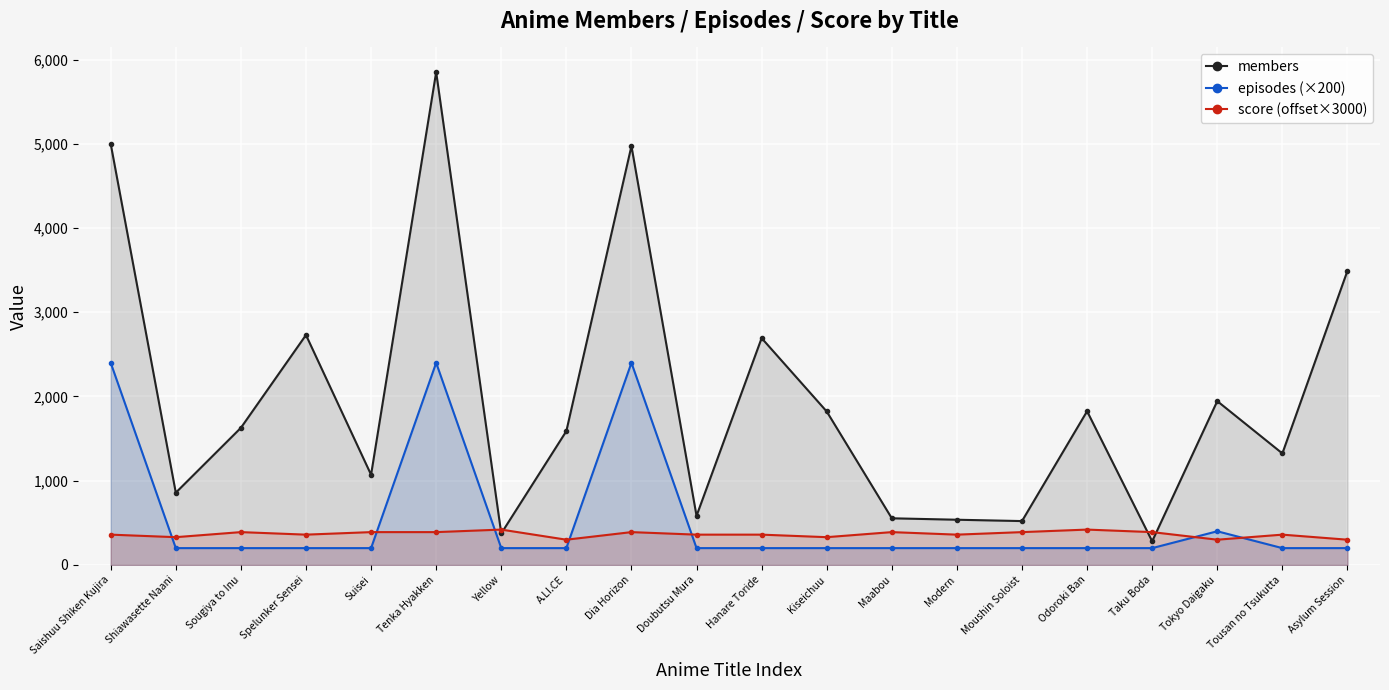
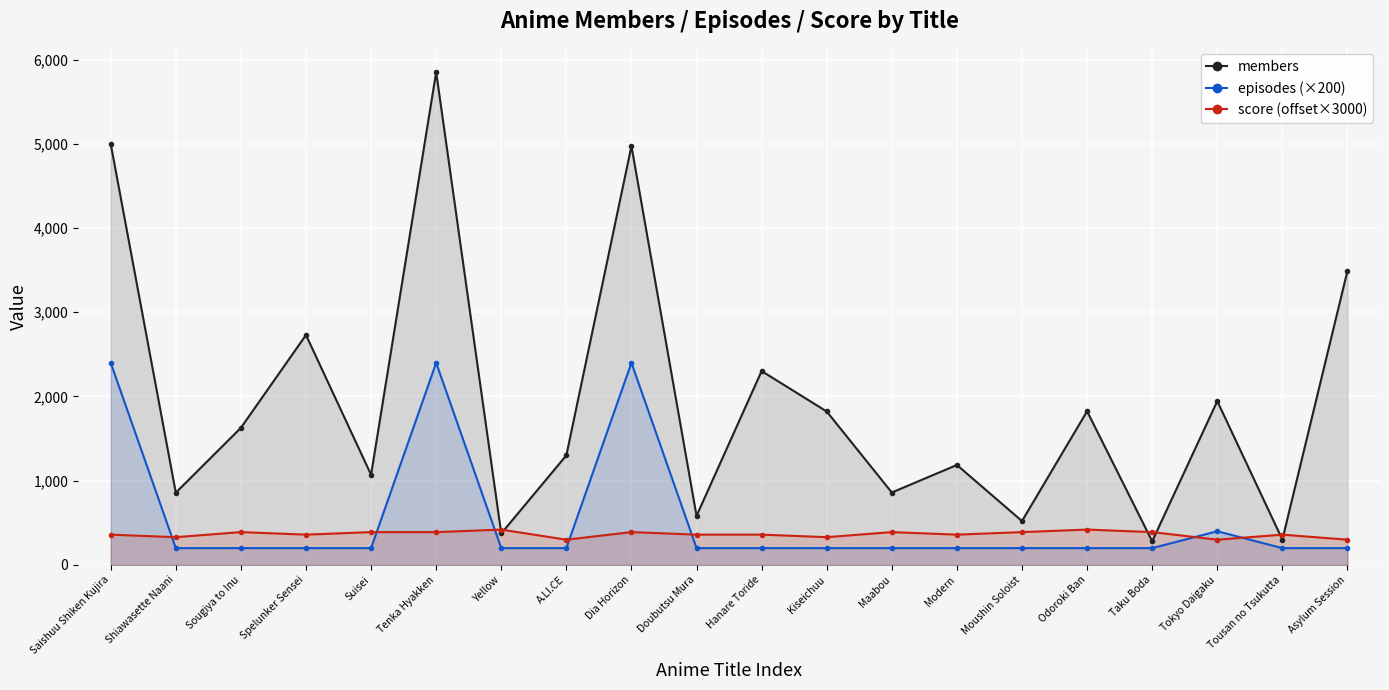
  {
    "members": {
      "Saishuu Shiken Kujira": "5,000",
      "Shiawasette Naani": "900",
      "Sougiya to Inu": "1,600",
      "Spelunker Sensei": "2,700",
      "Suisei": "1,100",
      "Tenka Hyakken": "5,900",
      "Yellow": "400",
-     "A.LI.CE": "1,600",
+     "A.LI.CE": "1,300",
      "Dia Horizon": "5,000",
      "Doubutsu Mura": "600",
-     "Hanare Toride": "2,700",
+     "Hanare Toride": "2,300",
      "Kiseichuu": "1,800",
-     "Maabou": "600",
-     "Modern": "500",
+     "Maabou": "900",
+     "Modern": "1,200",
      "Moushin Soloist": "500",
      "Odoroki Ban": "1,800",
      "Taku Boda": "300",
      "Tokyo Daigaku": "1,900",
-     "Tousan no Tsukutta": "1,300",
+     "Tousan no Tsukutta": "300",
      "Asylum Session": "3,500"
    },
    "episodes (×200)": {
      "Saishuu Shiken Kujira": "2,400",
      "Shiawasette Naani": "200",
      "Sougiya to Inu": "200",
      "Spelunker Sensei": "200",
      "Suisei": "200",
      "Tenka Hyakken": "2,400",
      "Yellow": "200",
      "A.LI.CE": "200",
      "Dia Horizon": "2,400",
      "Doubutsu Mura": "200",
      "Hanare Toride": "200",
      "Kiseichuu": "200",
      "Maabou": "200",
      "Modern": "200",
      "Moushin Soloist": "200",
      "Odoroki Ban": "200",
      "Taku Boda": "200",
      "Tokyo Daigaku": "400",
      "Tousan no Tsukutta": "200",
      "Asylum Session": "200"
    },
    "score (offset×3000)": {
      "Saishuu Shiken Kujira": "400",
      "Shiawasette Naani": "300",
      "Sougiya to Inu": "400",
      "Spelunker Sensei": "400",
      "Suisei": "400",
      "Tenka Hyakken": "400",
      "Yellow": "400",
      "A.LI.CE": "300",
      "Dia Horizon": "400",
      "Doubutsu Mura": "400",
      "Hanare Toride": "400",
      "Kiseichuu": "300",
      "Maabou": "400",
      "Modern": "400",
      "Moushin Soloist": "400",
      "Odoroki Ban": "400",
      "Taku Boda": "400",
      "Tokyo Daigaku": "300",
      "Tousan no Tsukutta": "400",
      "Asylum Session": "300"
    }
  }
